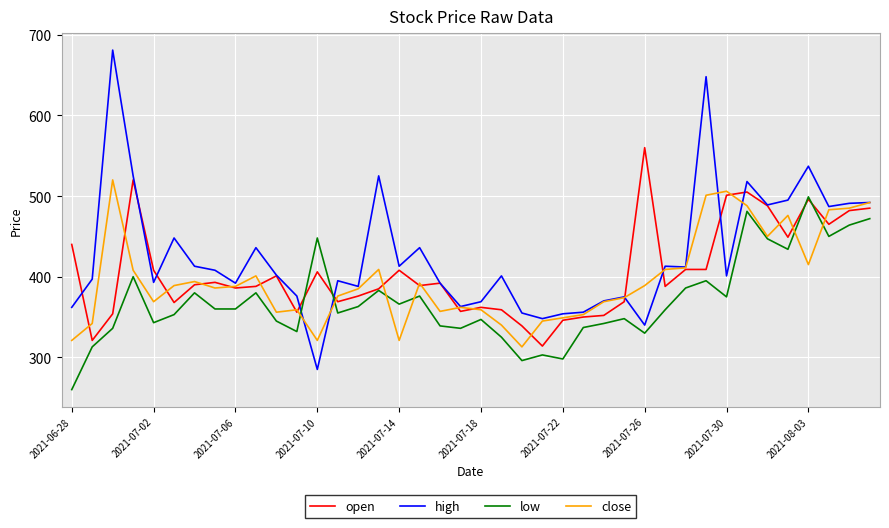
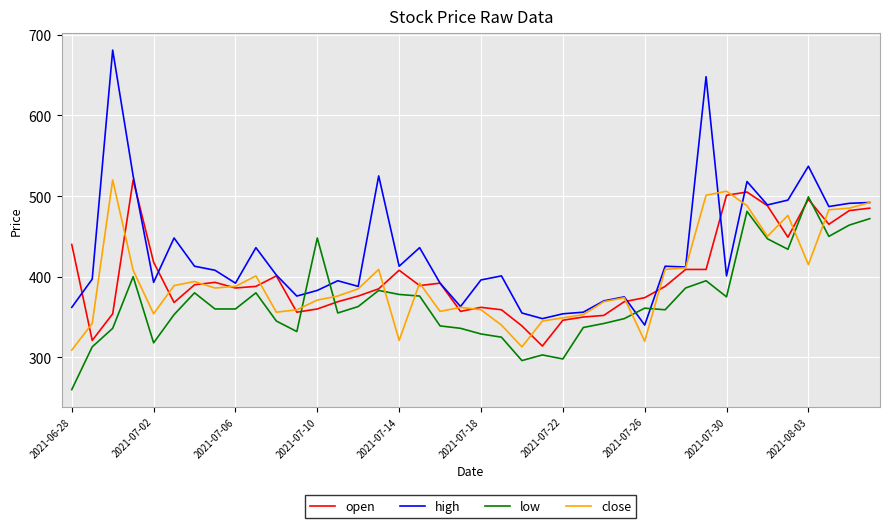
  {
    "open": {
      "2021-06-28": 440,
-     "2021-07-02": 410,
-     "2021-07-10": 410,
+     "2021-07-02": 420,
+     "2021-07-10": 360,
      "2021-07-14": 410,
-     "2021-07-26": 560,
+     "2021-07-26": 370,
      "2021-07-30": 500
    },
    "high": {
      "2021-06-28": 360,
      "2021-07-02": 390,
      "2021-07-06": 390,
-     "2021-07-10": 290,
+     "2021-07-10": 380,
      "2021-07-14": 410,
-     "2021-07-18": 370,
+     "2021-07-18": 400,
      "2021-07-22": 350,
      "2021-07-26": 340,
      "2021-07-30": 400,
      "2021-08-03": 540
    },
    "low": {
      "2021-06-28": 260,
-     "2021-07-02": 340,
+     "2021-07-02": 320,
      "2021-07-06": 360,
      "2021-07-10": 450,
-     "2021-07-14": 370,
-     "2021-07-18": 350,
+     "2021-07-14": 380,
+     "2021-07-18": 330,
      "2021-07-22": 300,
-     "2021-07-26": 330,
+     "2021-07-26": 360,
      "2021-07-30": 380
    },
    "close": {
-     "2021-06-28": 320,
-     "2021-07-02": 370,
-     "2021-07-10": 320,
+     "2021-06-28": 310,
+     "2021-07-02": 350,
+     "2021-07-10": 370,
      "2021-07-14": 320,
-     "2021-07-26": 390,
+     "2021-07-26": 320,
      "2021-07-30": 510,
      "2021-08-03": 420
    }
  }
